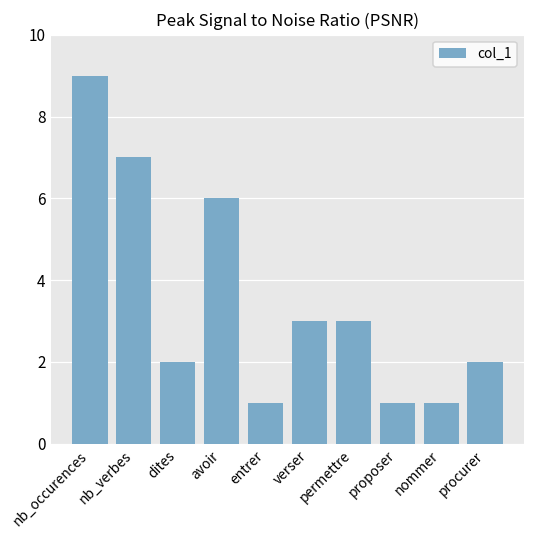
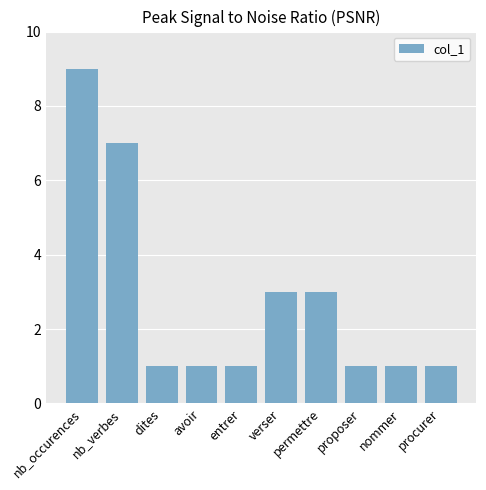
  {
    "nb_occurences": 9,
    "nb_verbes": 7,
-   "dites": 2,
-   "avoir": 6,
+   "dites": 1,
+   "avoir": 1,
    "entrer": 1,
    "verser": 3,
    "permettre": 3,
    "proposer": 1,
    "nommer": 1,
-   "procurer": 2
+   "procurer": 1
  }
